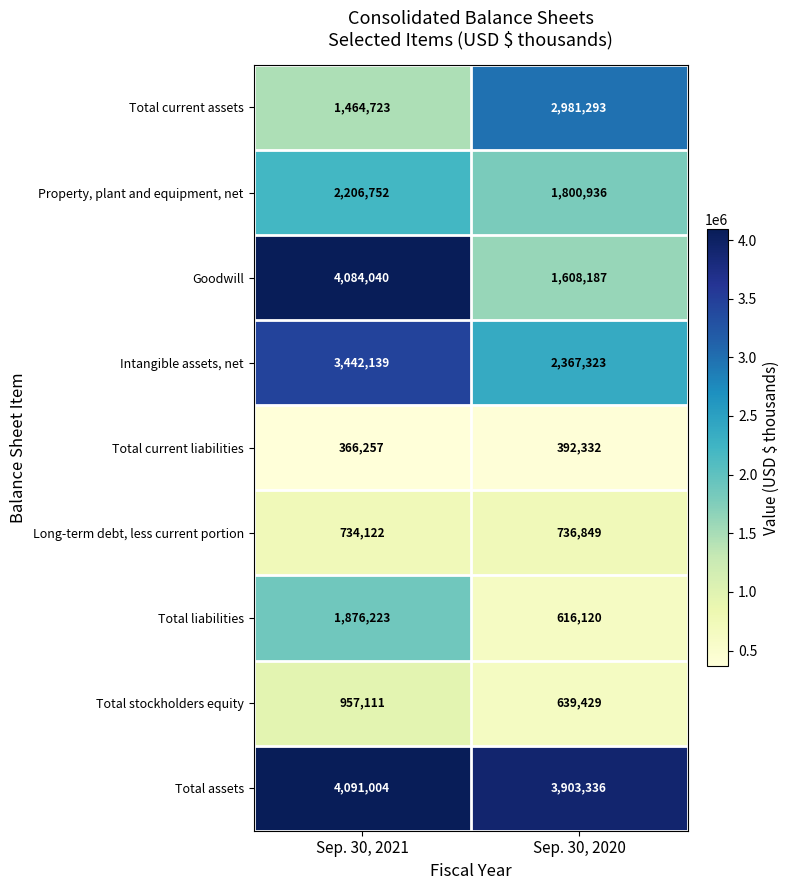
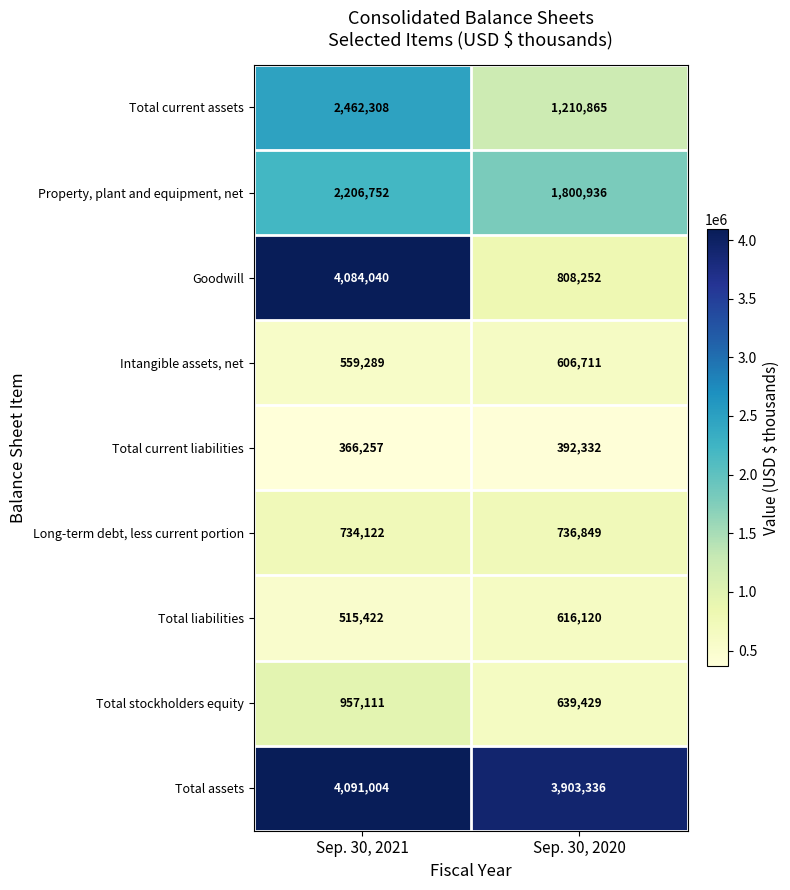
  {
    "Total current assets": {
-     "Sep. 30, 2021": "1,464,723",
-     "Sep. 30, 2020": "2,981,293"
+     "Sep. 30, 2021": "2,462,308",
+     "Sep. 30, 2020": "1,210,865"
    },
    "Property, plant and equipment, net": {
      "Sep. 30, 2021": "2,206,752",
      "Sep. 30, 2020": "1,800,936"
    },
    "Goodwill": {
      "Sep. 30, 2021": "4,084,040",
-     "Sep. 30, 2020": "1,608,187"
+     "Sep. 30, 2020": "808,252"
    },
    "Intangible assets, net": {
-     "Sep. 30, 2021": "3,442,139",
-     "Sep. 30, 2020": "2,367,323"
+     "Sep. 30, 2021": "559,289",
+     "Sep. 30, 2020": "606,711"
    },
    "Total current liabilities": {
      "Sep. 30, 2021": "366,257",
      "Sep. 30, 2020": "392,332"
    },
    "Long-term debt, less current portion": {
      "Sep. 30, 2021": "734,122",
      "Sep. 30, 2020": "736,849"
    },
    "Total liabilities": {
-     "Sep. 30, 2021": "1,876,223",
+     "Sep. 30, 2021": "515,422",
      "Sep. 30, 2020": "616,120"
    },
    "Total stockholders equity": {
      "Sep. 30, 2021": "957,111",
      "Sep. 30, 2020": "639,429"
    },
    "Total assets": {
      "Sep. 30, 2021": "4,091,004",
      "Sep. 30, 2020": "3,903,336"
    }
  }
